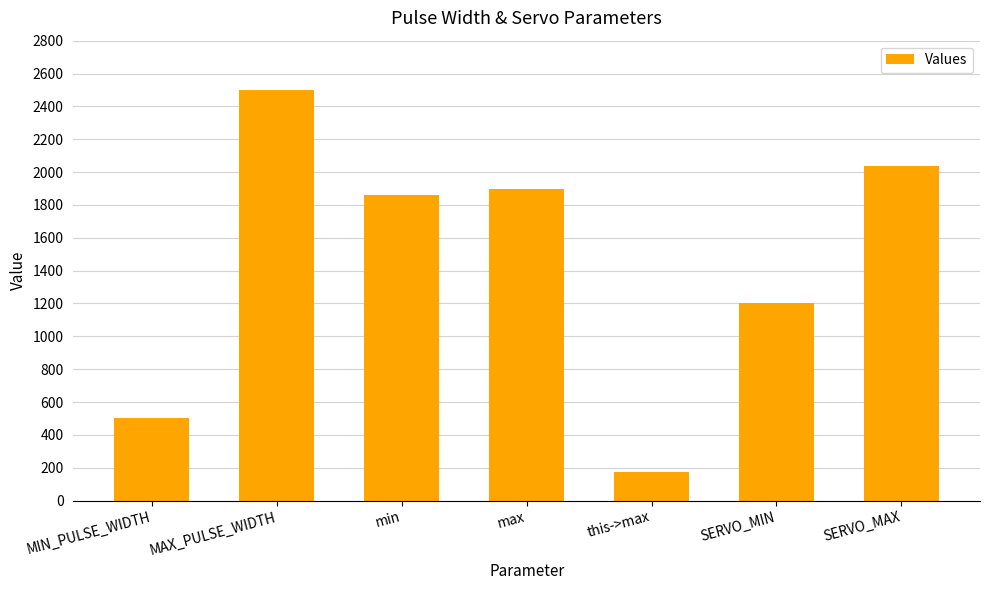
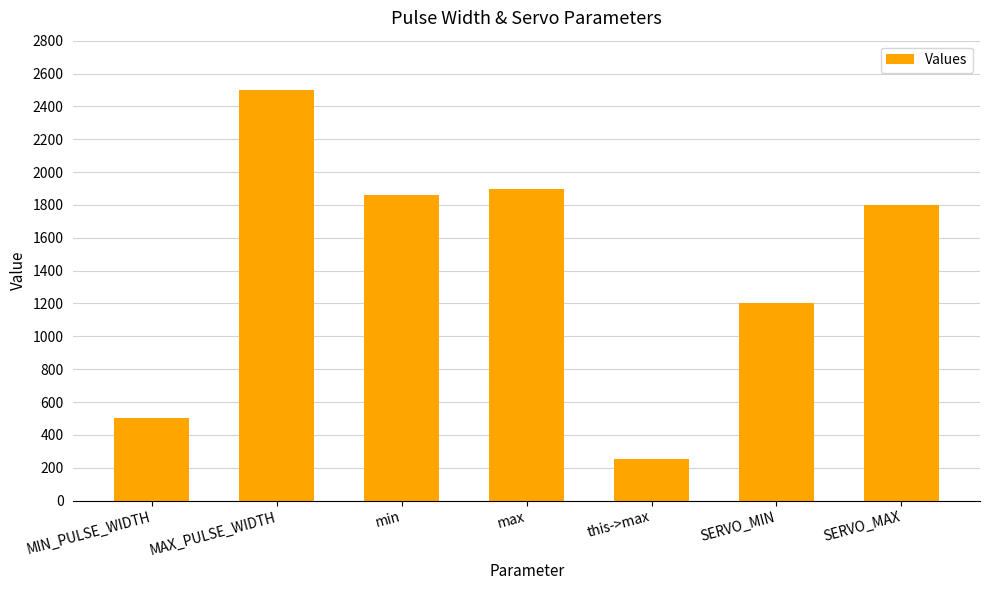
  {
    "MIN_PULSE_WIDTH": 500,
    "MAX_PULSE_WIDTH": 2500,
    "min": 1860,
    "max": 1900,
-   "this->max": 180,
+   "this->max": 250,
    "SERVO_MIN": 1200,
-   "SERVO_MAX": 2040
+   "SERVO_MAX": 1800
  }
